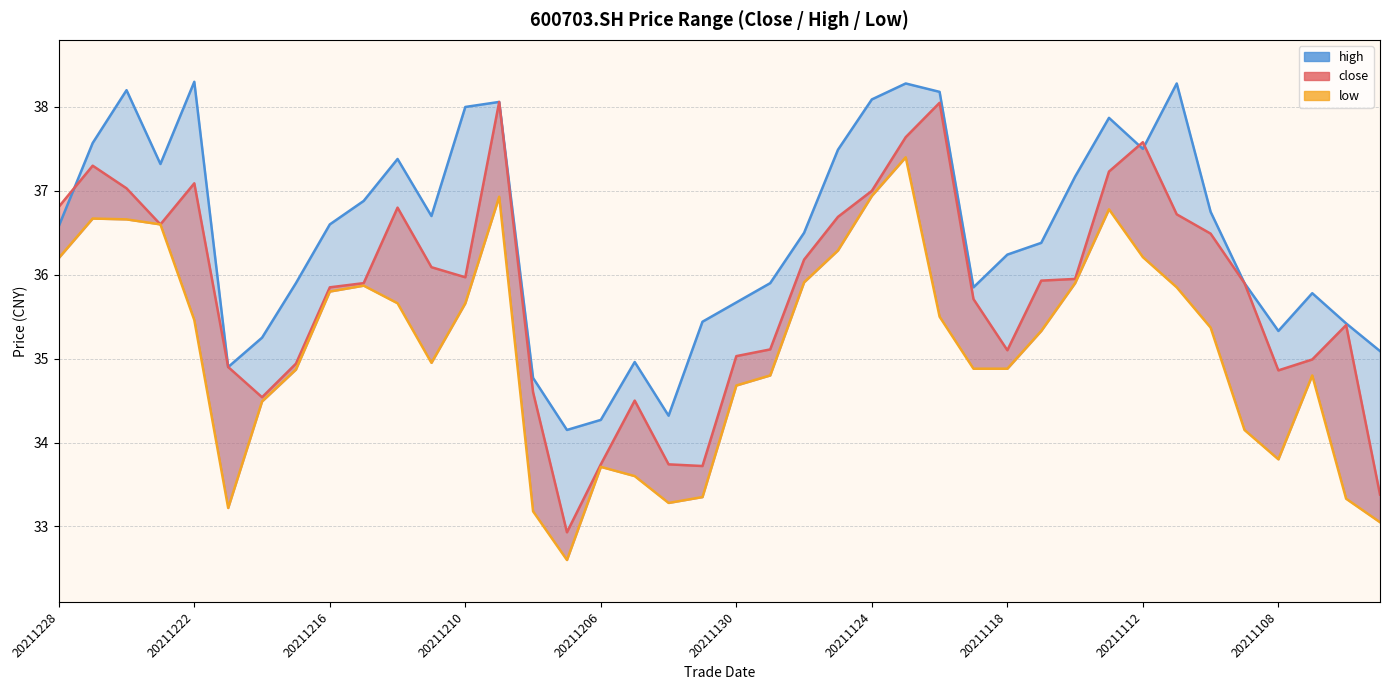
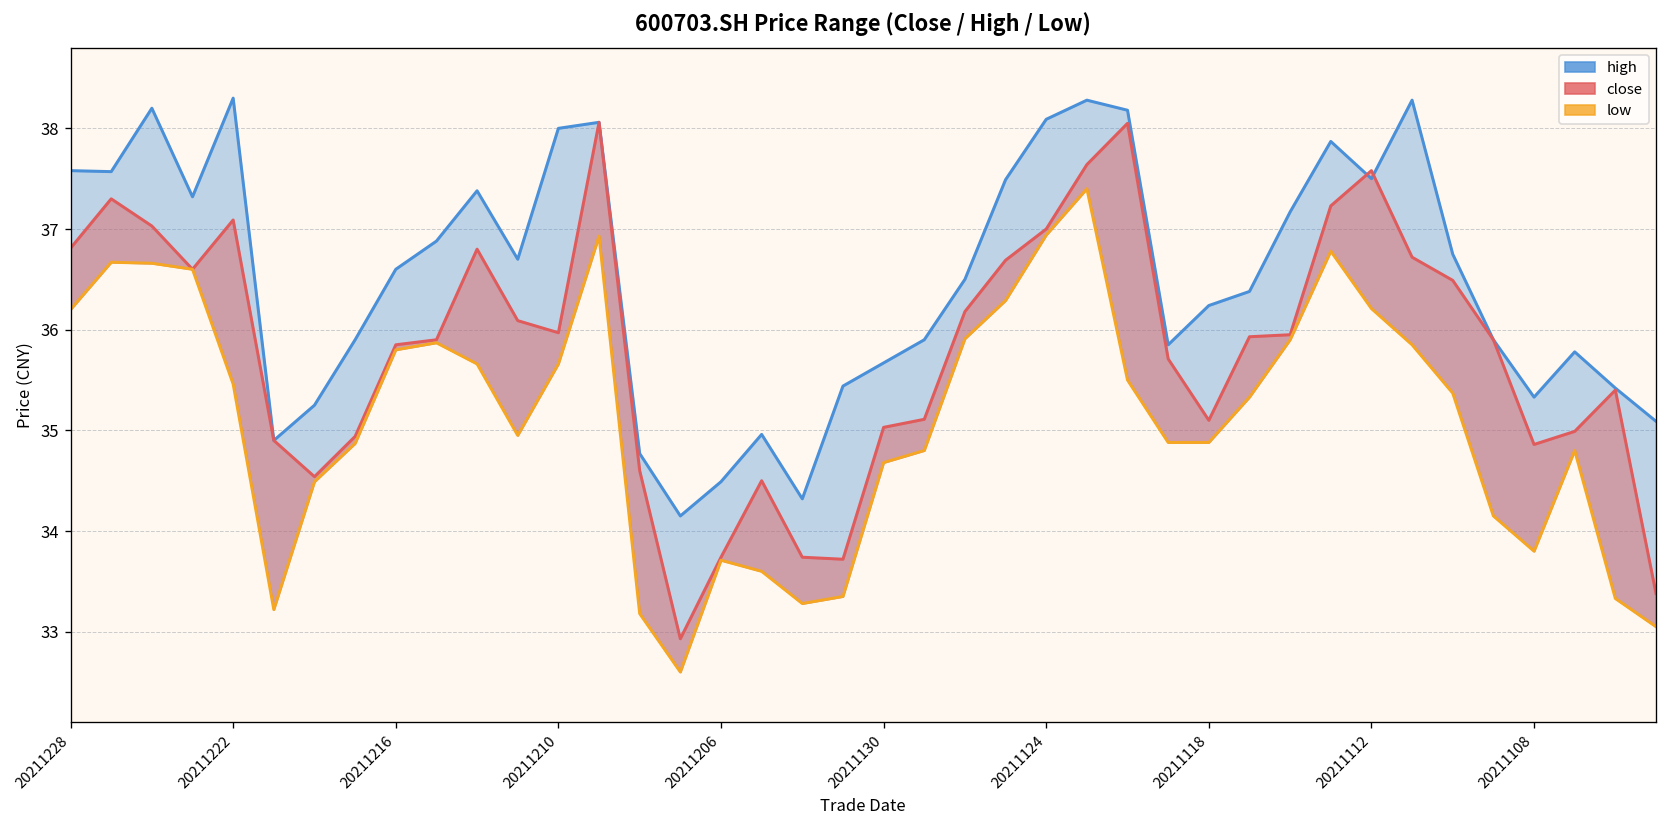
  {
    "high": {
-     "20211228": 36.6,
+     "20211228": 37.6,
      "20211222": 38.3,
      "20211216": 36.6,
      "20211210": 38.0,
-     "20211206": 34.3,
+     "20211206": 34.5,
      "20211130": 35.7,
      "20211124": 38.1,
      "20211118": 36.2,
      "20211112": 37.5,
      "20211108": 35.3
    },
    "close": {
      "20211228": 36.8,
      "20211222": 37.1,
      "20211216": 35.9,
      "20211210": 36.0,
      "20211206": 33.7,
      "20211130": 35.0,
      "20211124": 37.0,
      "20211118": 35.1,
      "20211112": 37.6,
      "20211108": 34.9
    },
    "low": {
      "20211228": 36.2,
      "20211222": 35.5,
      "20211216": 35.8,
      "20211210": 35.7,
      "20211206": 33.7,
      "20211130": 34.7,
      "20211124": 36.9,
      "20211118": 34.9,
      "20211112": 36.2,
      "20211108": 33.8
    }
  }
